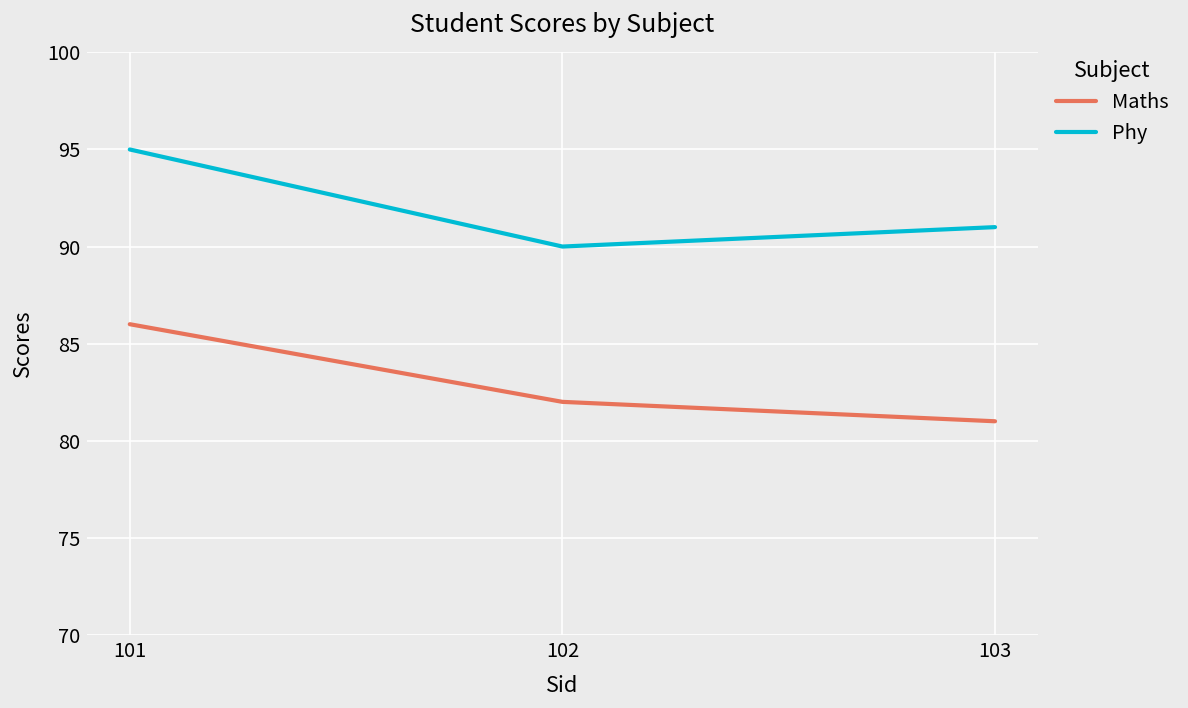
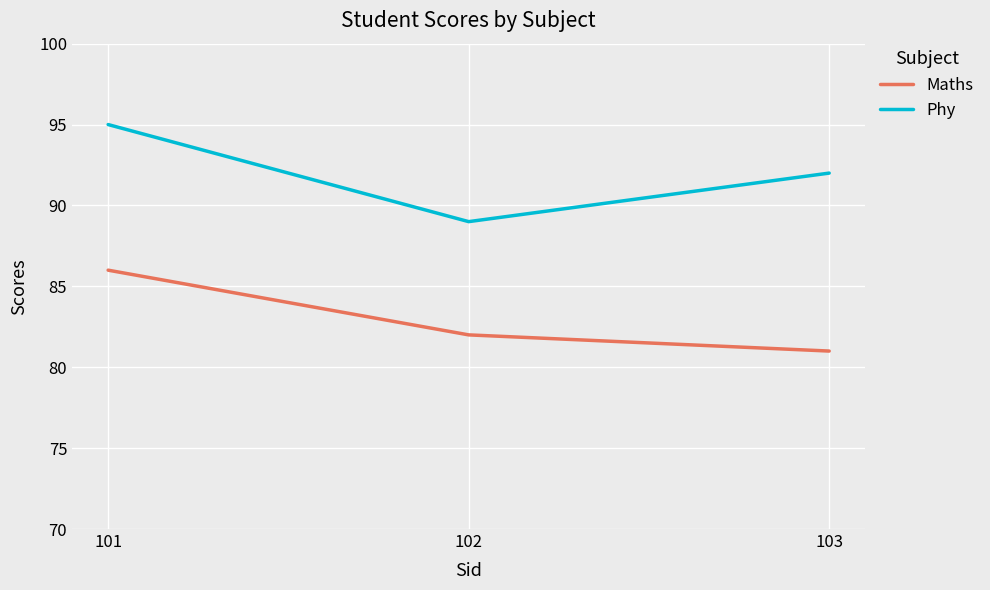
  {
    "Maths": {
      "101": 86,
      "102": 82,
      "103": 81
    },
    "Phy": {
      "101": 95,
-     "102": 90,
-     "103": 91
+     "102": 89,
+     "103": 92
    }
  }
